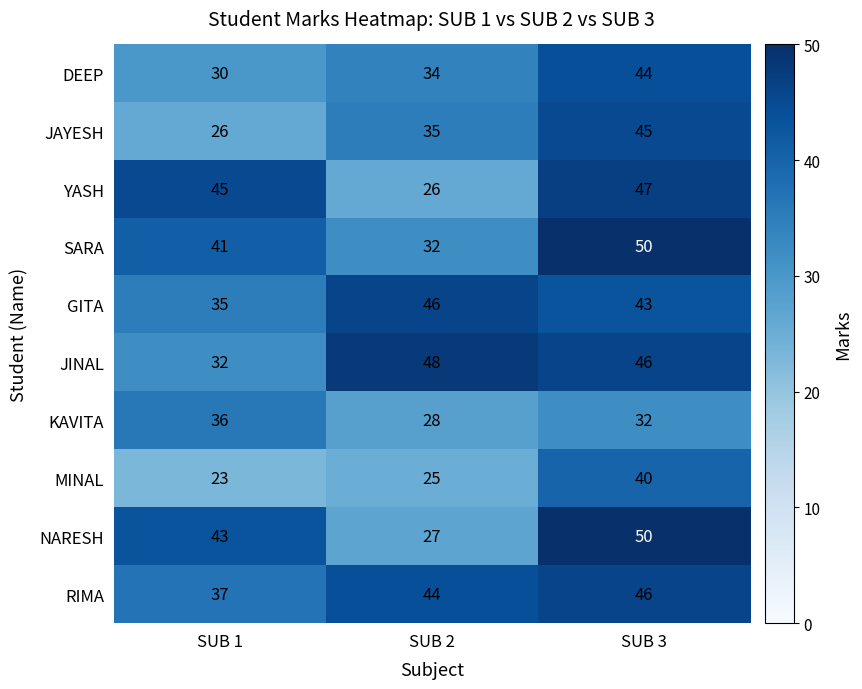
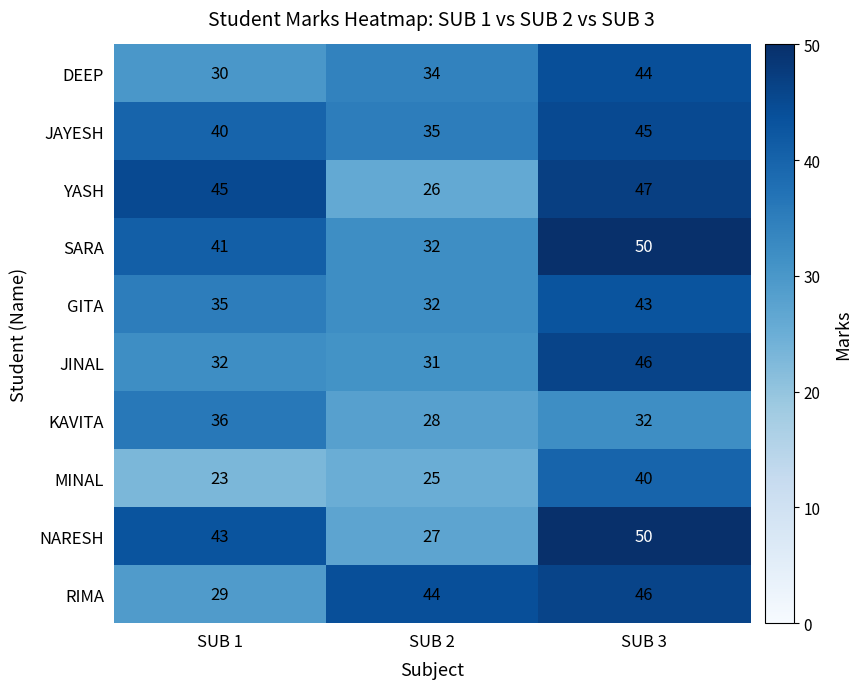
  {
    "DEEP": {
      "SUB 1": 30,
      "SUB 2": 34,
      "SUB 3": 44
    },
    "JAYESH": {
-     "SUB 1": 26,
+     "SUB 1": 40,
      "SUB 2": 35,
      "SUB 3": 45
    },
    "YASH": {
      "SUB 1": 45,
      "SUB 2": 26,
      "SUB 3": 47
    },
    "SARA": {
      "SUB 1": 41,
      "SUB 2": 32,
      "SUB 3": 50
    },
    "GITA": {
      "SUB 1": 35,
-     "SUB 2": 46,
+     "SUB 2": 32,
      "SUB 3": 43
    },
    "JINAL": {
      "SUB 1": 32,
-     "SUB 2": 48,
+     "SUB 2": 31,
      "SUB 3": 46
    },
    "KAVITA": {
      "SUB 1": 36,
      "SUB 2": 28,
      "SUB 3": 32
    },
    "MINAL": {
      "SUB 1": 23,
      "SUB 2": 25,
      "SUB 3": 40
    },
    "NARESH": {
      "SUB 1": 43,
      "SUB 2": 27,
      "SUB 3": 50
    },
    "RIMA": {
-     "SUB 1": 37,
+     "SUB 1": 29,
      "SUB 2": 44,
      "SUB 3": 46
    }
  }
